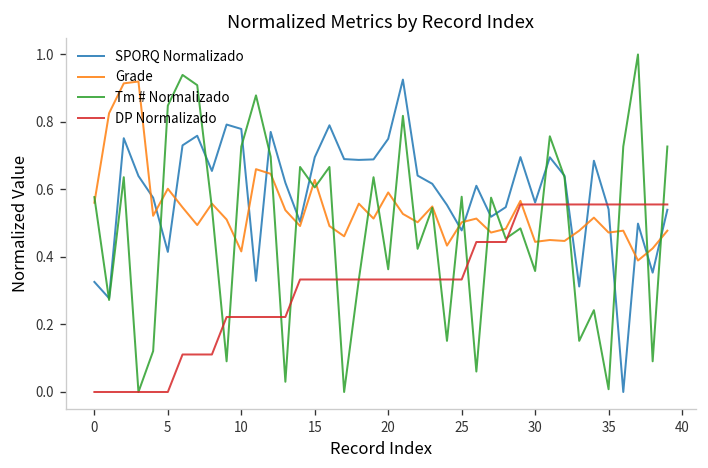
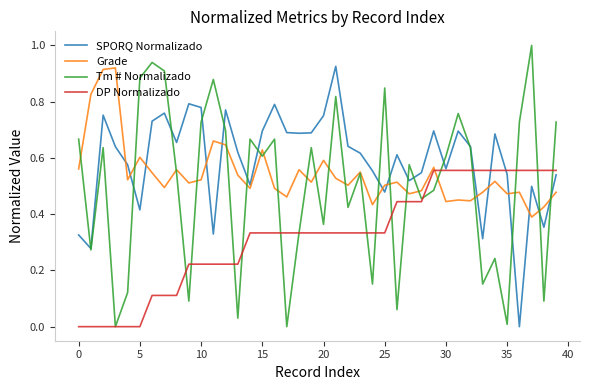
  {
    "SPORQ Normalizado": {
      "0": 0.33,
      "5": 0.42,
      "10": 0.78,
      "15": 0.70,
      "20": 0.75,
      "25": 0.48,
      "35": 0.54
    },
    "Grade": {
      "0": 0.56,
      "5": 0.60,
-     "10": 0.42,
+     "10": 0.52,
      "15": 0.63,
      "20": 0.59,
      "25": 0.50,
      "30": 0.44,
      "35": 0.47
    },
    "Tm # Normalizado": {
-     "0": 0.58,
-     "5": 0.85,
+     "0": 0.67,
+     "5": 0.88,
      "10": 0.73,
      "15": 0.61,
      "20": 0.36,
-     "25": 0.58,
-     "30": 0.36,
+     "25": 0.85,
+     "30": 0.61,
      "35": 0.01
    },
    "DP Normalizado": {
      "0": 0.00,
      "5": 0.00,
      "10": 0.22,
      "15": 0.33,
      "20": 0.33,
      "25": 0.33,
      "35": 0.56
    }
  }
